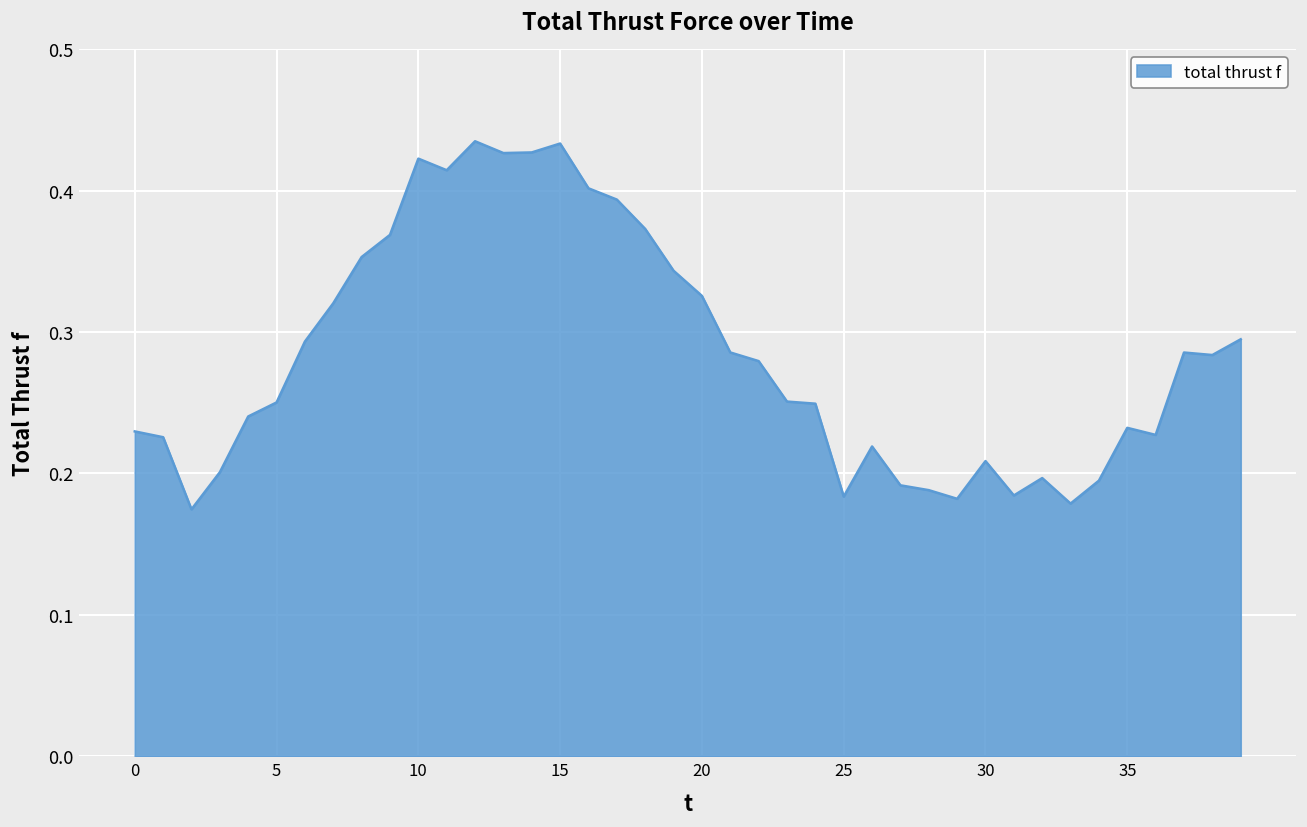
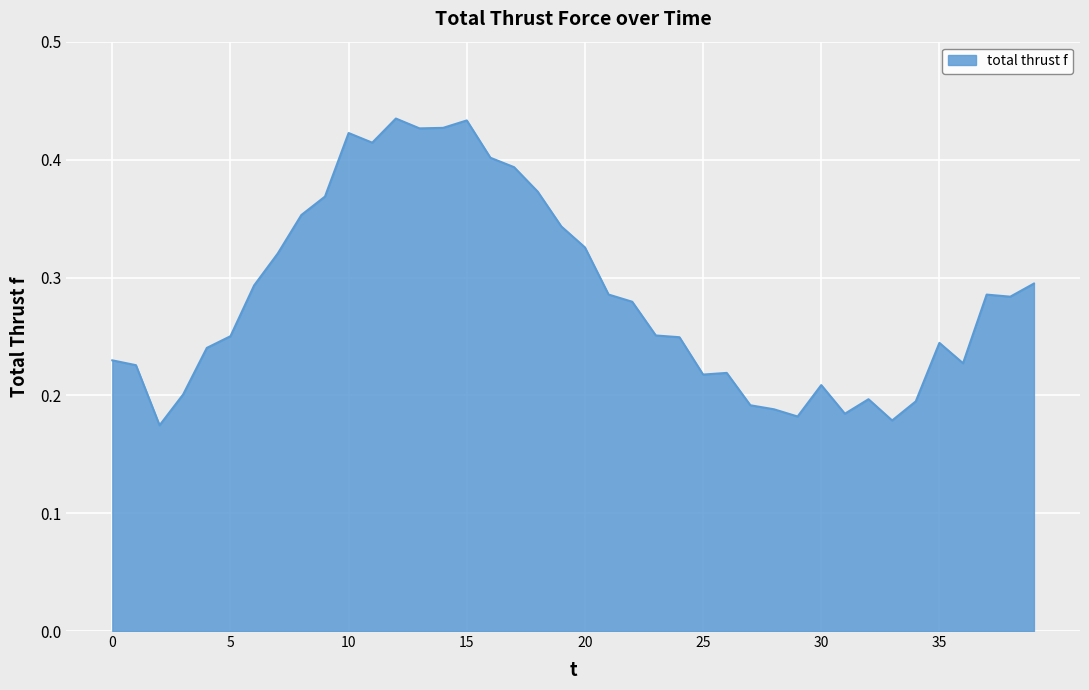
  {
    "0": 0.230,
    "5": 0.250,
    "10": 0.423,
    "15": 0.433,
    "20": 0.326,
-   "25": 0.184,
+   "25": 0.218,
    "30": 0.209,
-   "35": 0.232
+   "35": 0.245
  }
